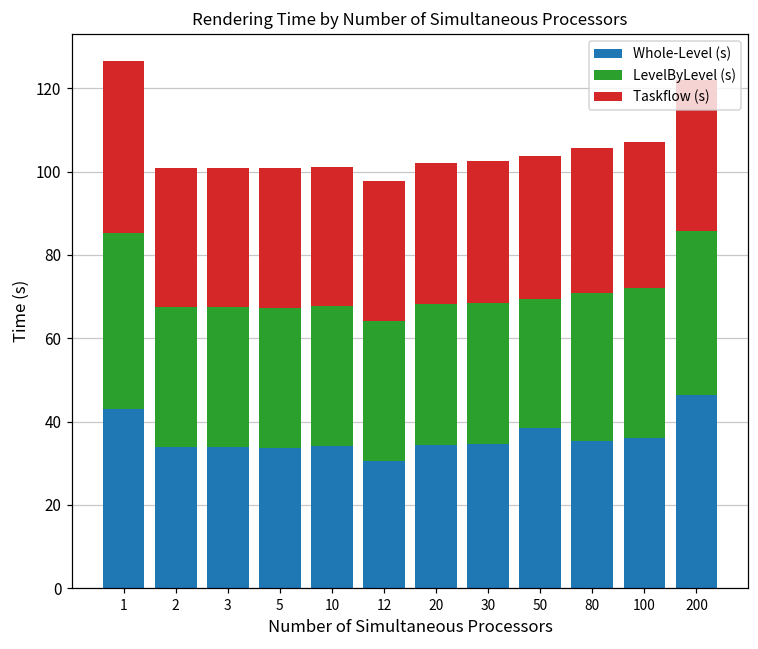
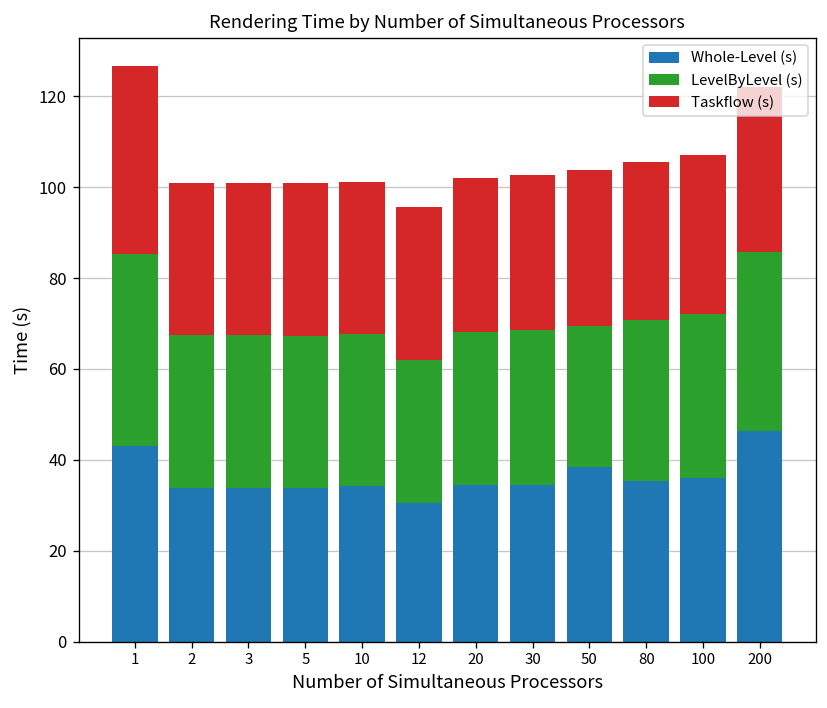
  {
    "Whole-Level (s)": {
      "1": 43,
      "2": 34,
      "3": 34,
      "5": 34,
      "10": 34,
      "12": 31,
      "20": 34,
      "30": 35,
      "50": 39,
      "80": 35,
      "100": 36,
      "200": 46
    },
    "LevelByLevel (s)": {
      "1": 42,
      "2": 34,
      "3": 34,
      "5": 34,
      "10": 33,
-     "12": 34,
+     "12": 31,
      "20": 34,
      "30": 34,
      "50": 31,
      "80": 35,
      "100": 36,
      "200": 39
    },
    "Taskflow (s)": {
      "1": 41,
      "2": 33,
      "3": 34,
      "5": 34,
      "10": 33,
      "12": 34,
      "20": 34,
      "30": 34,
      "50": 34,
      "80": 35,
      "100": 35
    }
  }
